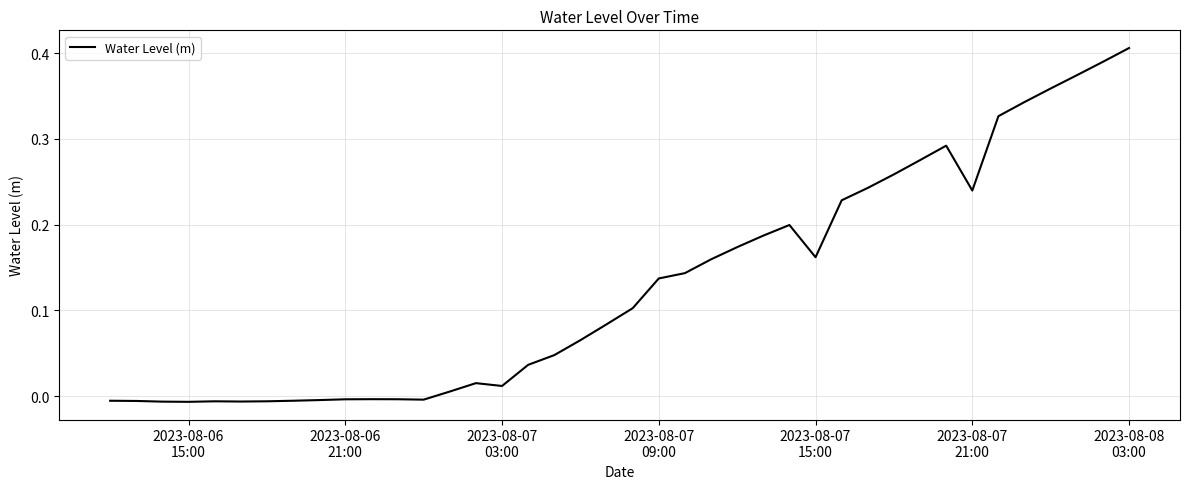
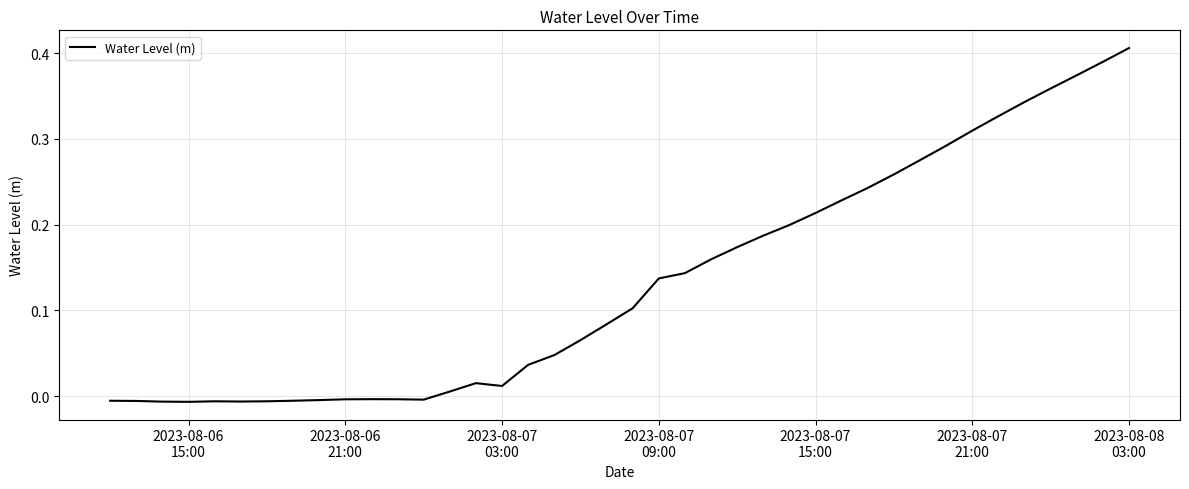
  {
    "2023-08-06 15:00": -0.01,
    "2023-08-06 21:00": 0.00,
    "2023-08-07 03:00": 0.01,
    "2023-08-07 09:00": 0.14,
-   "2023-08-07 15:00": 0.16,
-   "2023-08-07 21:00": 0.24,
+   "2023-08-07 15:00": 0.21,
+   "2023-08-07 21:00": 0.31,
    "2023-08-08 03:00": 0.41
  }
